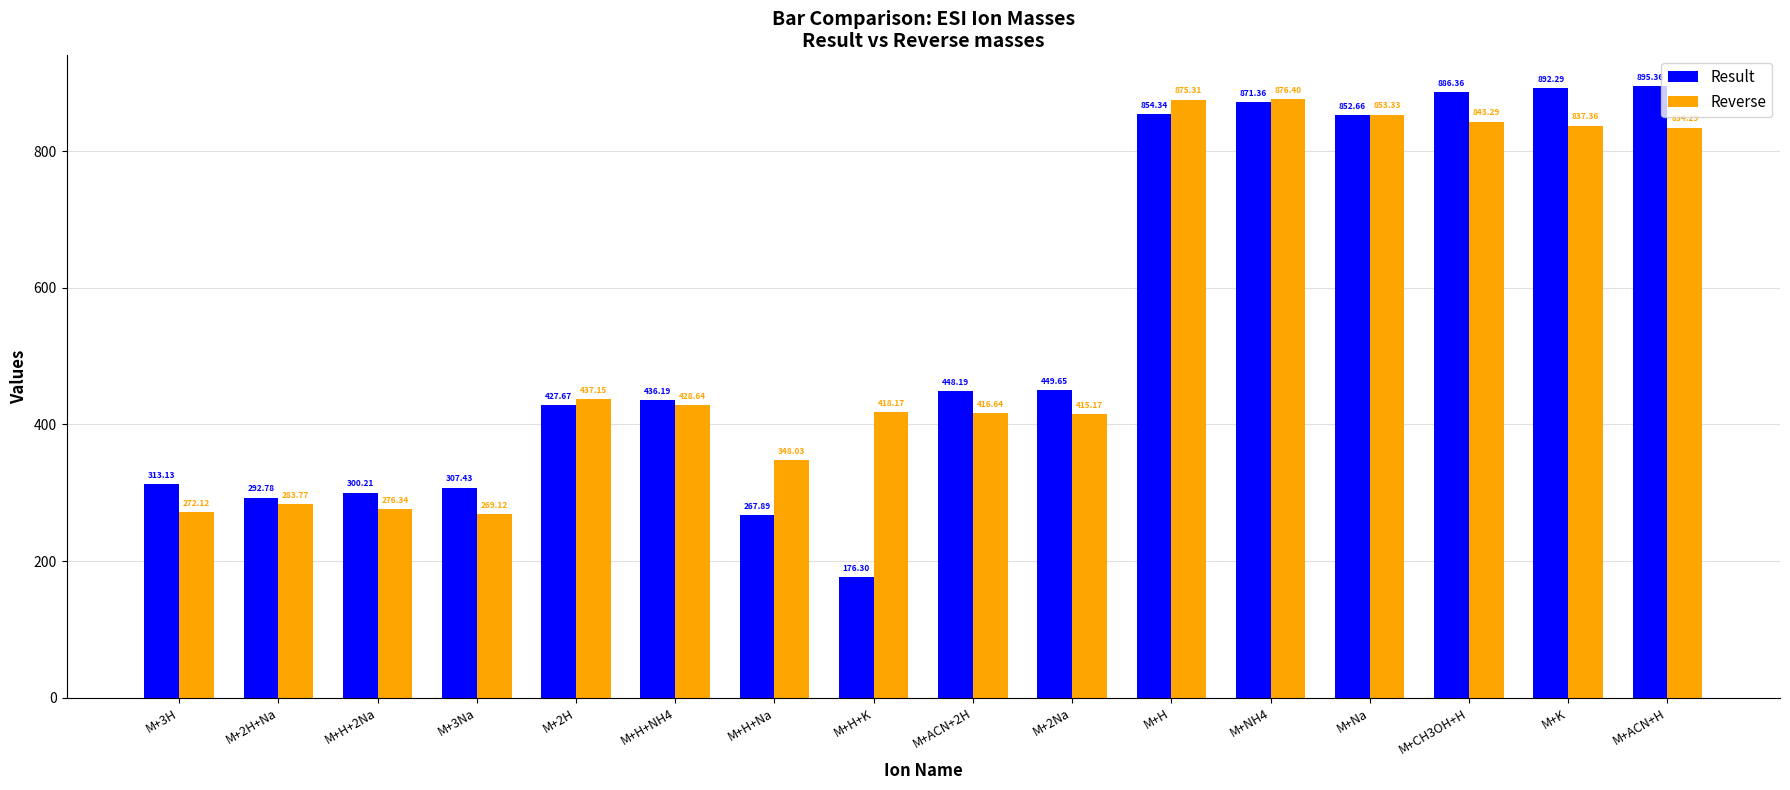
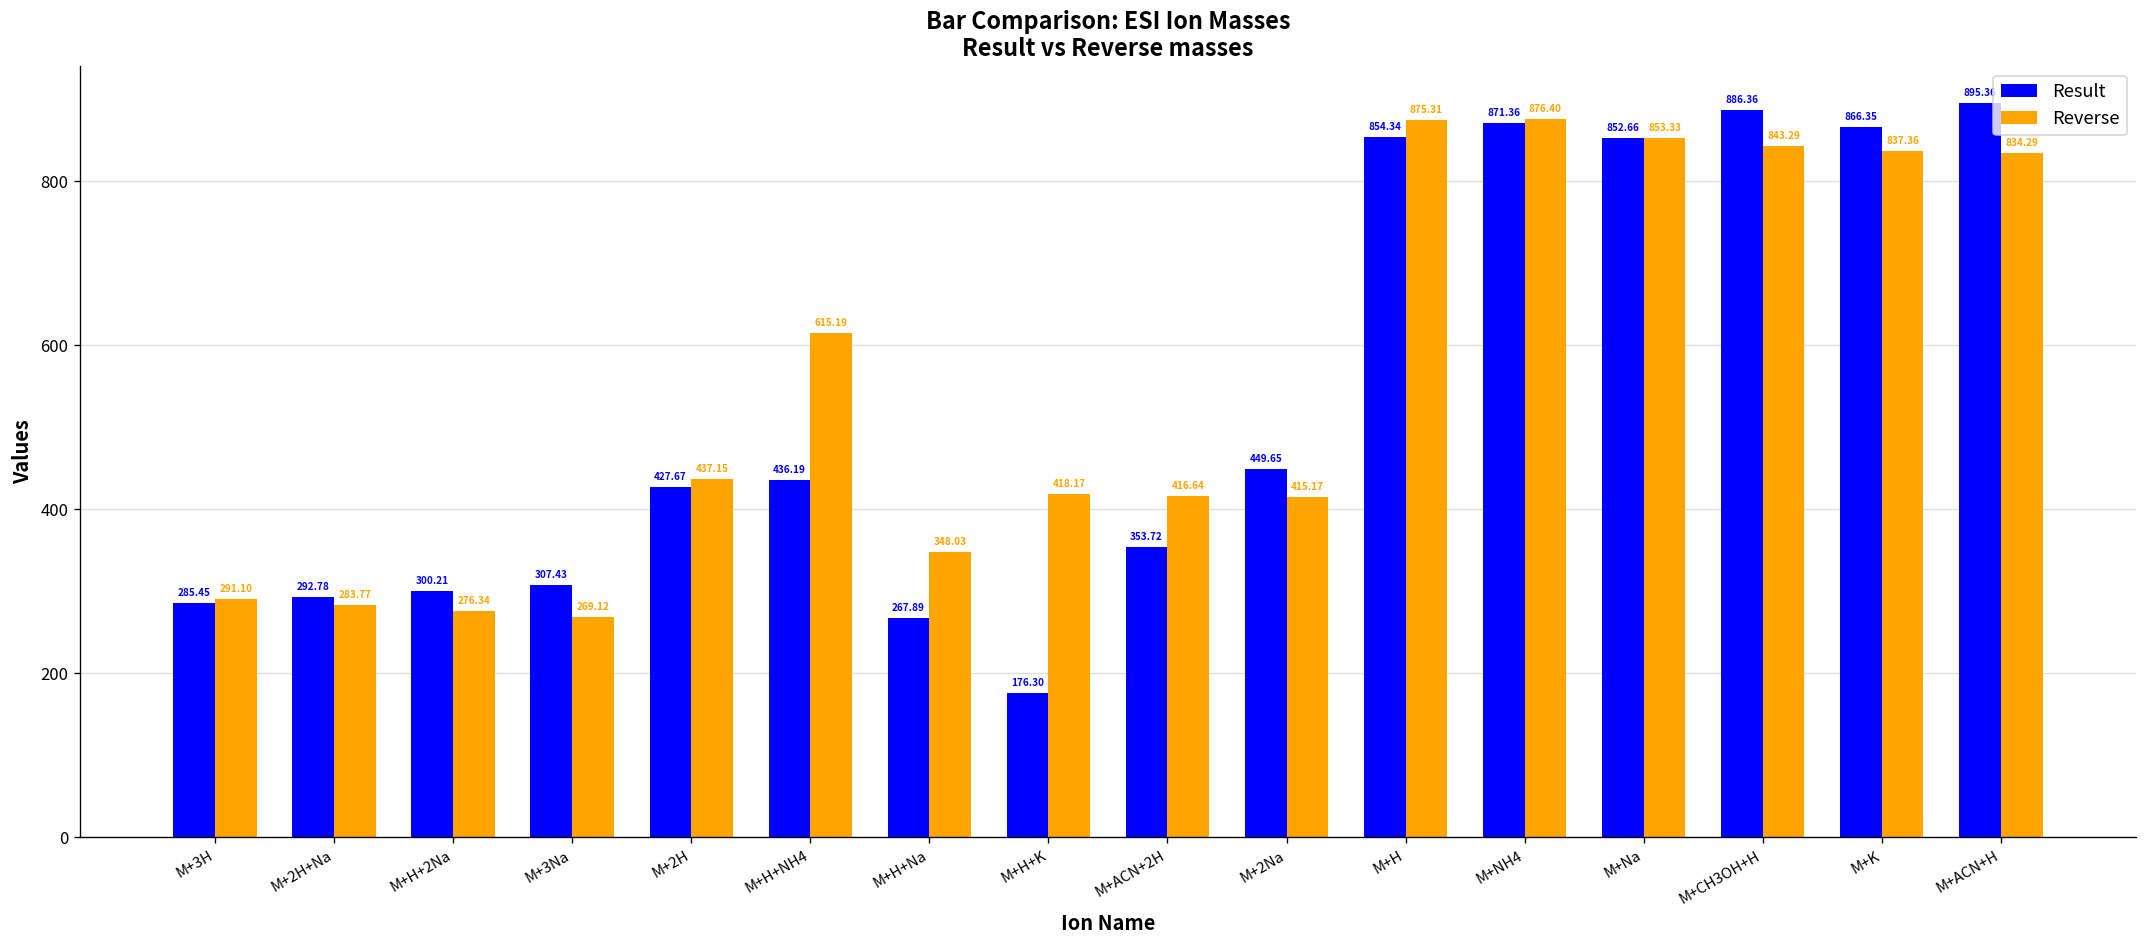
  {
    "Result": {
-     "M+3H": 313.13,
+     "M+3H": 285.45,
      "M+2H+Na": 292.78,
      "M+H+2Na": 300.21,
      "M+3Na": 307.43,
      "M+2H": 427.67,
      "M+H+NH4": 436.19,
      "M+H+Na": 267.89,
      "M+H+K": 176.30,
-     "M+ACN+2H": 448.19,
+     "M+ACN+2H": 353.72,
      "M+2Na": 449.65,
      "M+H": 854.34,
      "M+NH4": 871.36,
      "M+Na": 852.66,
      "M+CH3OH+H": 886.36,
-     "M+K": 892.29
+     "M+K": 866.35
    },
    "Reverse": {
-     "M+3H": 272.12,
+     "M+3H": 291.10,
      "M+2H+Na": 283.77,
      "M+H+2Na": 276.34,
      "M+3Na": 269.12,
      "M+2H": 437.15,
-     "M+H+NH4": 428.64,
+     "M+H+NH4": 615.19,
      "M+H+Na": 348.03,
      "M+H+K": 418.17,
      "M+ACN+2H": 416.64,
      "M+2Na": 415.17,
      "M+H": 875.31,
      "M+NH4": 876.40,
      "M+Na": 853.33,
      "M+CH3OH+H": 843.29,
      "M+K": 837.36
    }
  }
